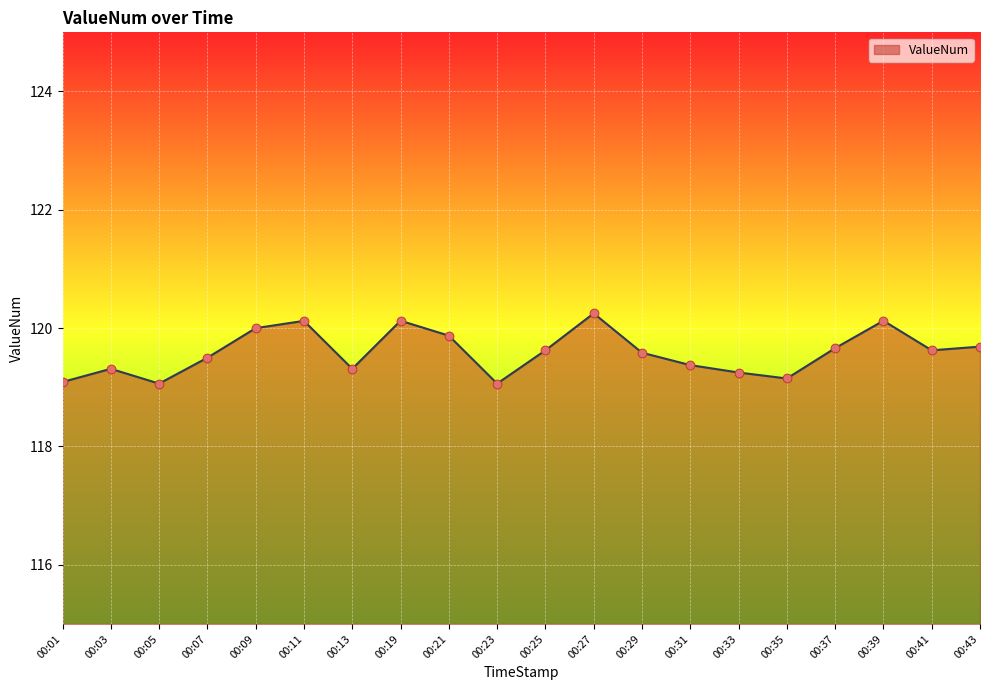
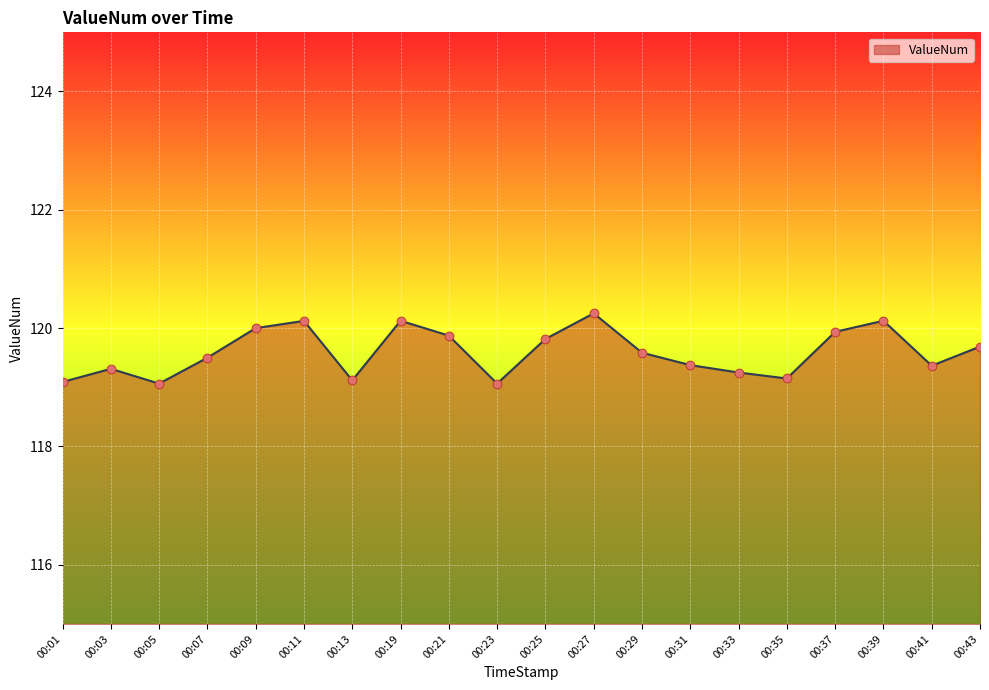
  {
    "00:01": 119.1,
    "00:03": 119.3,
    "00:05": 119.1,
    "00:07": 119.5,
    "00:09": 120.0,
    "00:11": 120.1,
-   "00:13": 119.3,
+   "00:13": 119.1,
    "00:19": 120.1,
    "00:21": 119.9,
    "00:23": 119.1,
-   "00:25": 119.6,
+   "00:25": 119.8,
    "00:27": 120.3,
    "00:29": 119.6,
    "00:31": 119.4,
    "00:33": 119.3,
    "00:35": 119.1,
-   "00:37": 119.7,
+   "00:37": 119.9,
    "00:39": 120.1,
-   "00:41": 119.6,
+   "00:41": 119.4,
    "00:43": 119.7
  }
